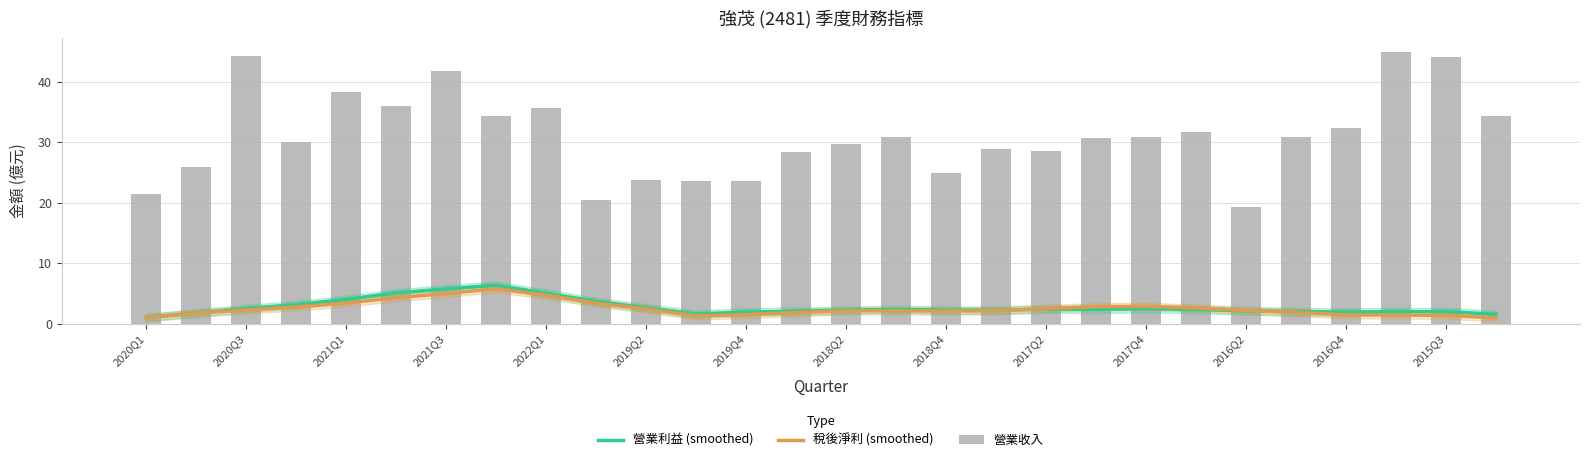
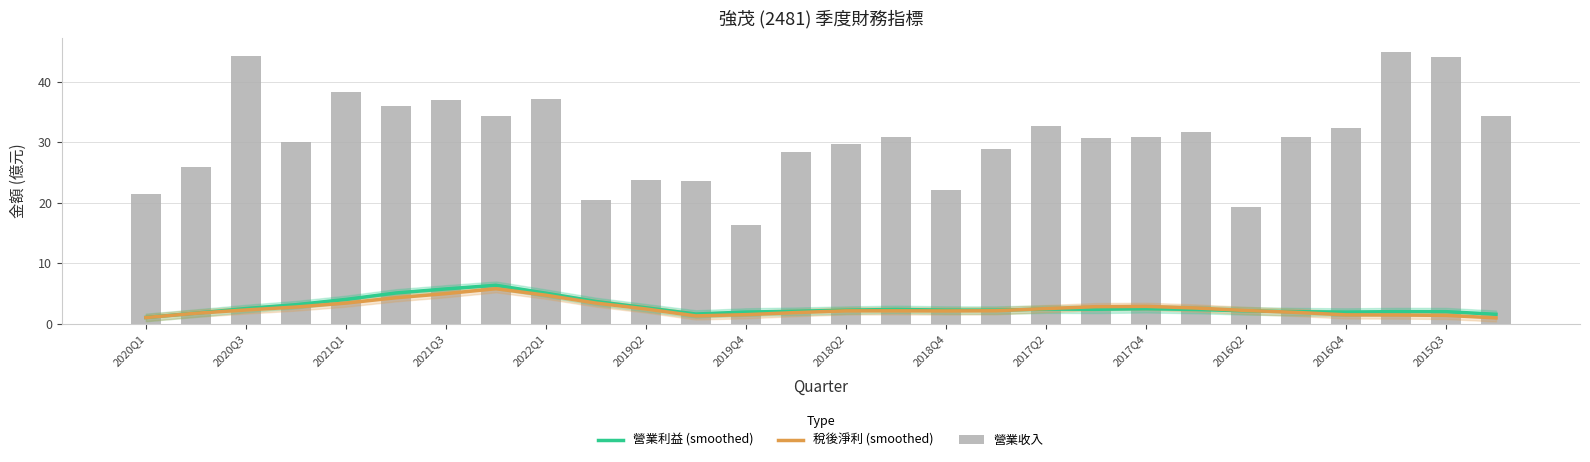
  {
    "營業收入": {
      "2020Q1": 21,
      "2020Q3": 44,
      "2021Q1": 38,
-     "2021Q3": 42,
-     "2022Q1": 36,
+     "2021Q3": 37,
+     "2022Q1": 37,
      "2019Q2": 24,
-     "2019Q4": 24,
+     "2019Q4": 16,
      "2018Q2": 30,
-     "2018Q4": 25,
-     "2017Q2": 28,
+     "2018Q4": 22,
+     "2017Q2": 33,
      "2017Q4": 31,
      "2016Q2": 19,
      "2016Q4": 32,
      "2015Q3": 44
    }
  }
